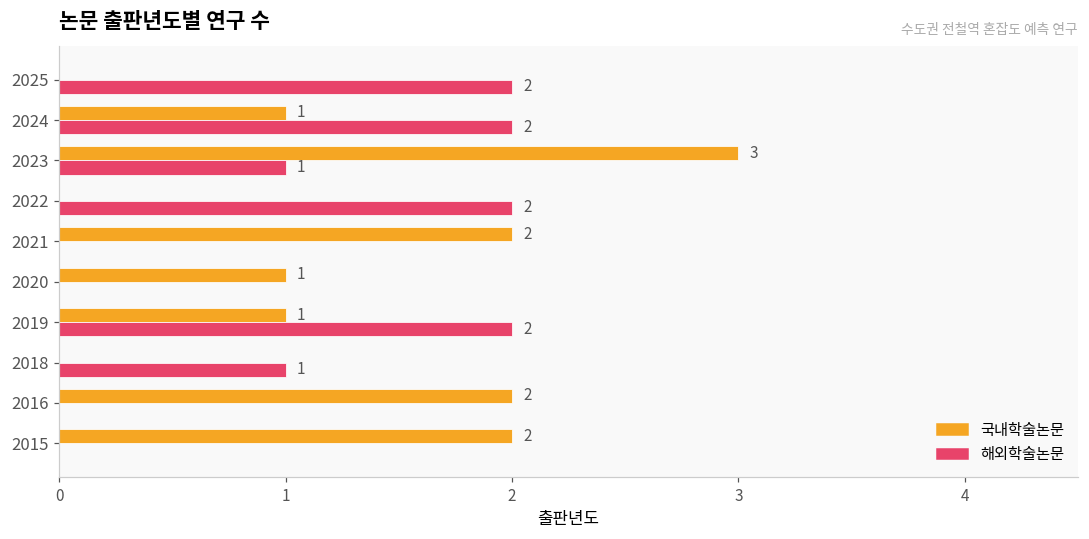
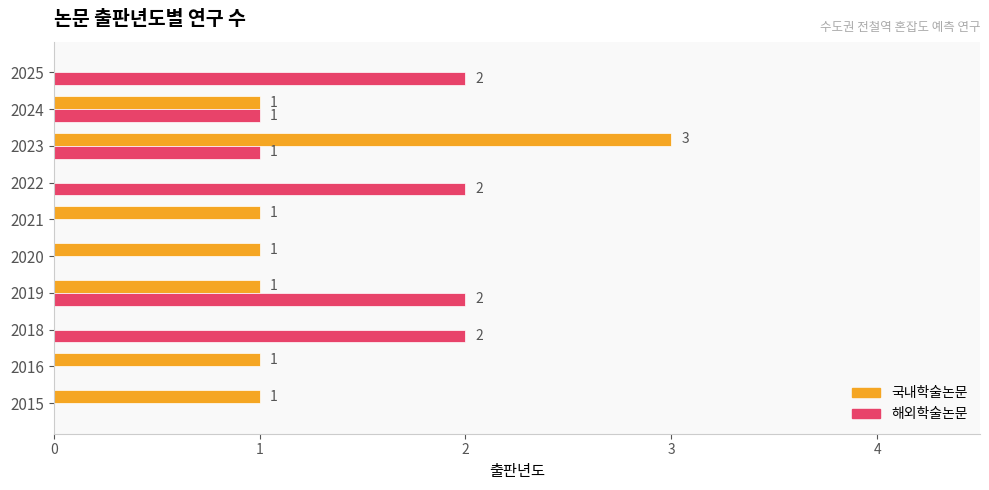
  {
    "국내학술논문": {
      "2024": 1,
      "2023": 3,
-     "2021": 2,
+     "2021": 1,
      "2020": 1,
      "2019": 1,
-     "2016": 2,
-     "2015": 2
+     "2016": 1,
+     "2015": 1
    },
    "해외학술논문": {
      "2025": 2,
-     "2024": 2,
+     "2024": 1,
      "2023": 1,
      "2022": 2,
      "2019": 2,
-     "2018": 1
+     "2018": 2
    }
  }
